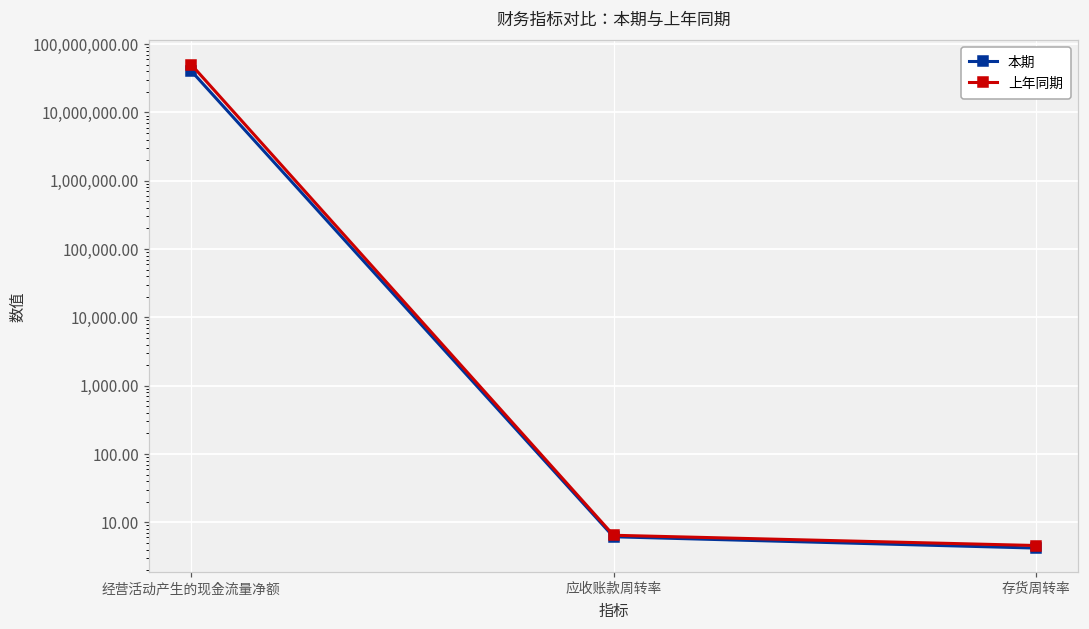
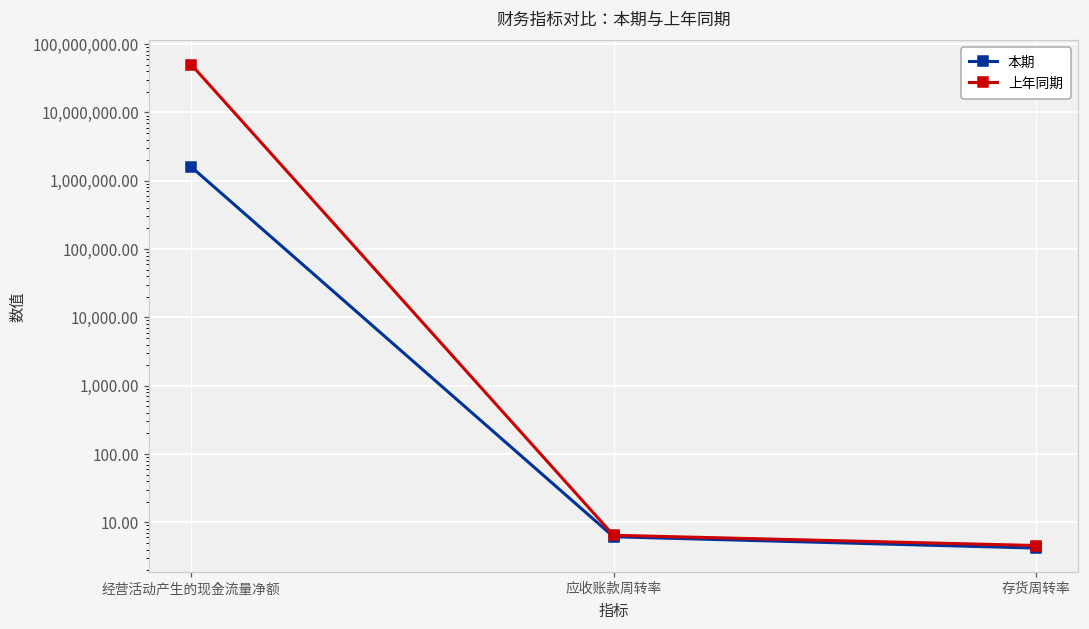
  {
    "本期": {
-     "经营活动产生的现金流量净额": "40,000,000"
+     "经营活动产生的现金流量净额": "1,600,000"
    },
    "上年同期": {
      "经营活动产生的现金流量净额": "50,000,000"
    }
  }
